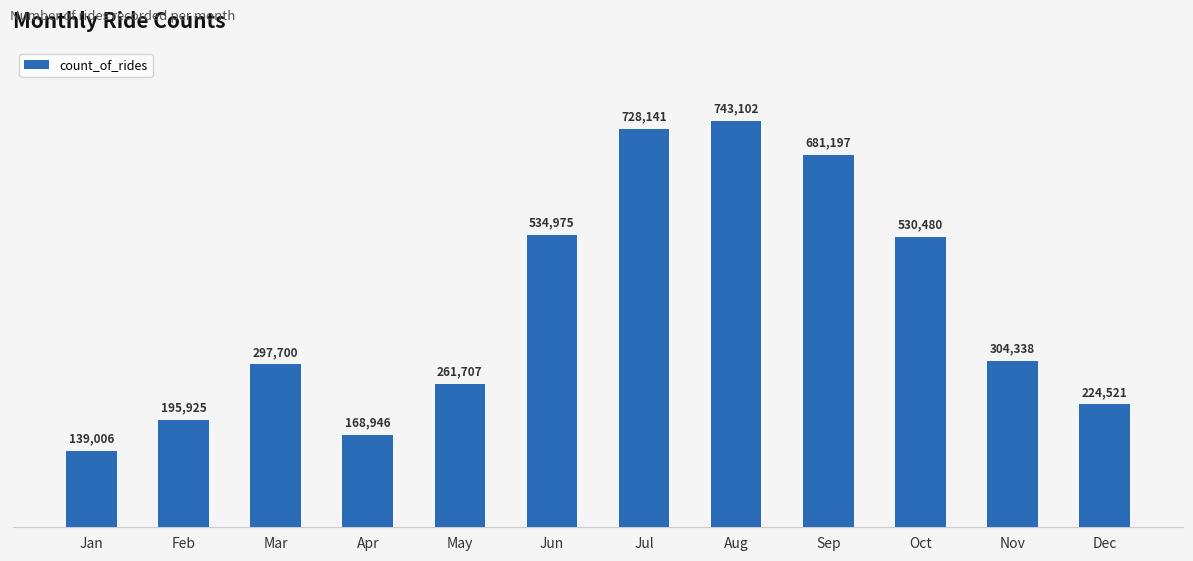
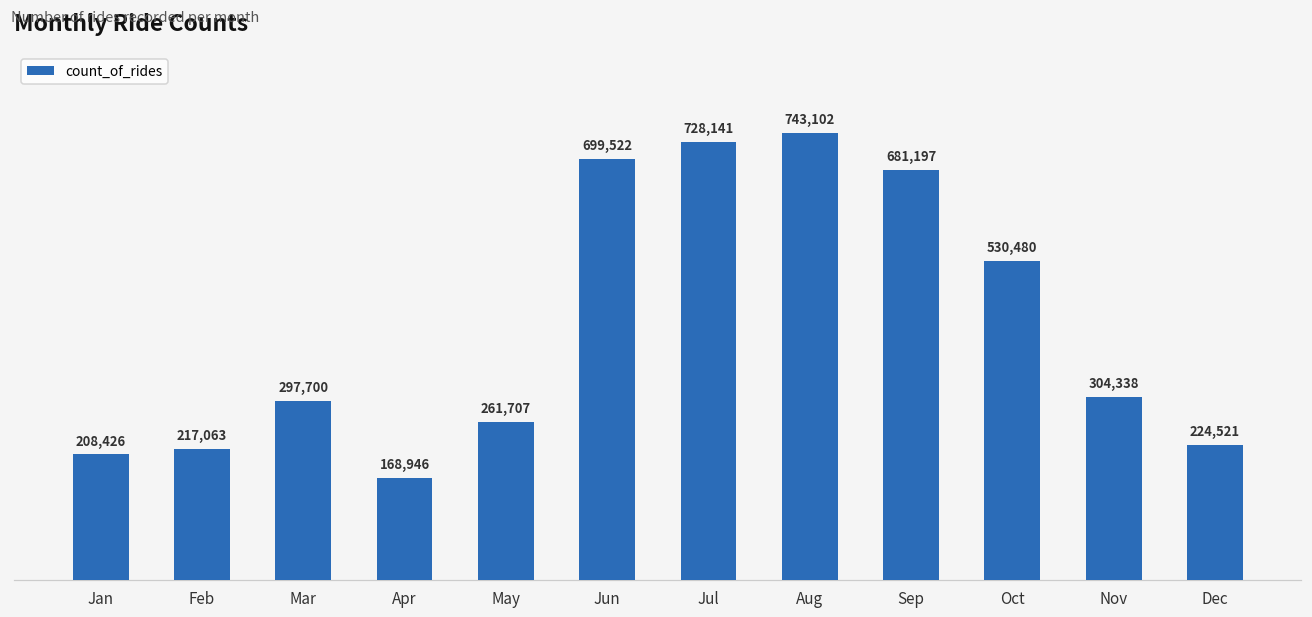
  {
-   "Jan": "139,006",
-   "Feb": "195,925",
+   "Jan": "208,426",
+   "Feb": "217,063",
    "Mar": "297,700",
    "Apr": "168,946",
    "May": "261,707",
-   "Jun": "534,975",
+   "Jun": "699,522",
    "Jul": "728,141",
    "Aug": "743,102",
    "Sep": "681,197",
    "Oct": "530,480",
    "Nov": "304,338",
    "Dec": "224,521"
  }
